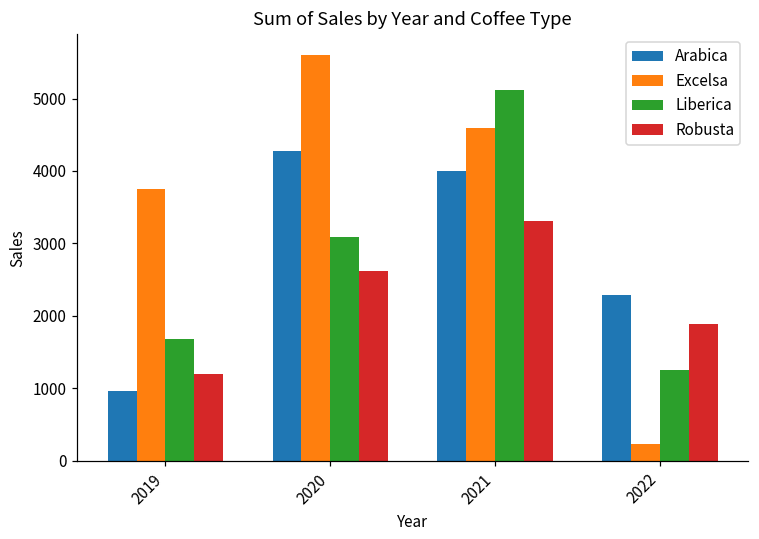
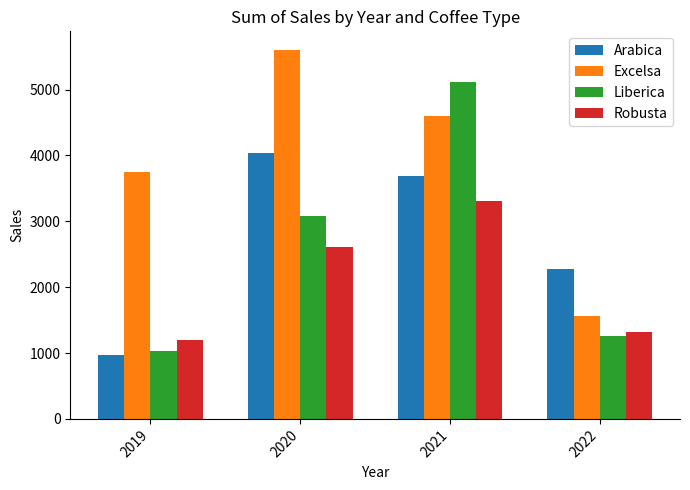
  {
    "Arabica": {
      "2019": 1000,
-     "2020": 4300,
-     "2021": 4000,
+     "2020": 4000,
+     "2021": 3700,
      "2022": 2300
    },
    "Excelsa": {
      "2019": 3700,
      "2020": 5600,
      "2021": 4600,
-     "2022": 200
+     "2022": 1600
    },
    "Liberica": {
-     "2019": 1700,
+     "2019": 1000,
      "2020": 3100,
      "2021": 5100,
      "2022": 1300
    },
    "Robusta": {
      "2019": 1200,
      "2020": 2600,
      "2021": 3300,
-     "2022": 1900
+     "2022": 1300
    }
  }
